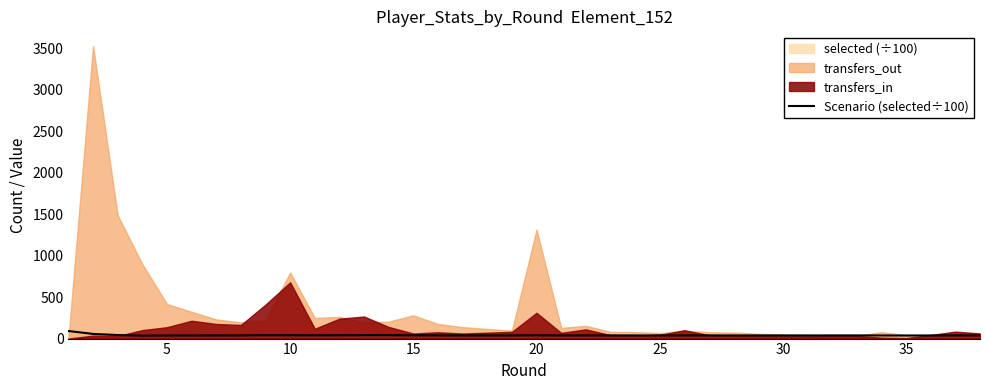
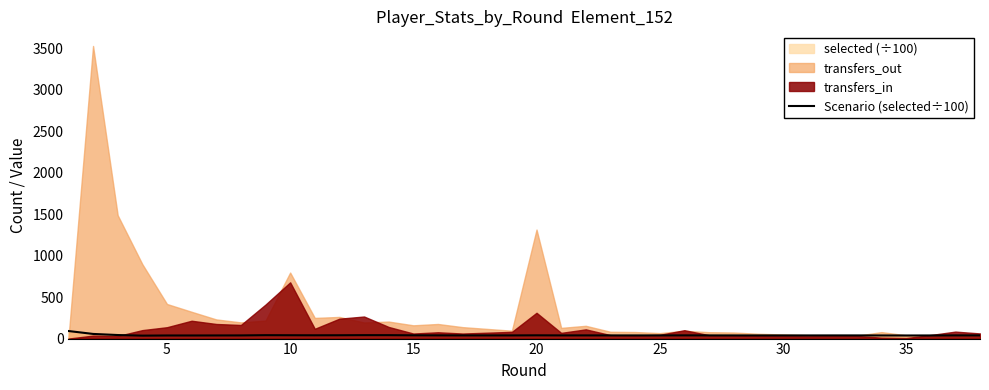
  {
    "selected (÷100)": {
      "5": 0,
      "10": 0,
      "20": 0
    },
    "transfers_out": {
      "5": 400,
      "10": 800,
-     "15": 300,
+     "15": 200,
      "20": 1300
    },
    "transfers_in": {
      "5": 100,
      "10": 700,
      "20": 300
    }
  }
